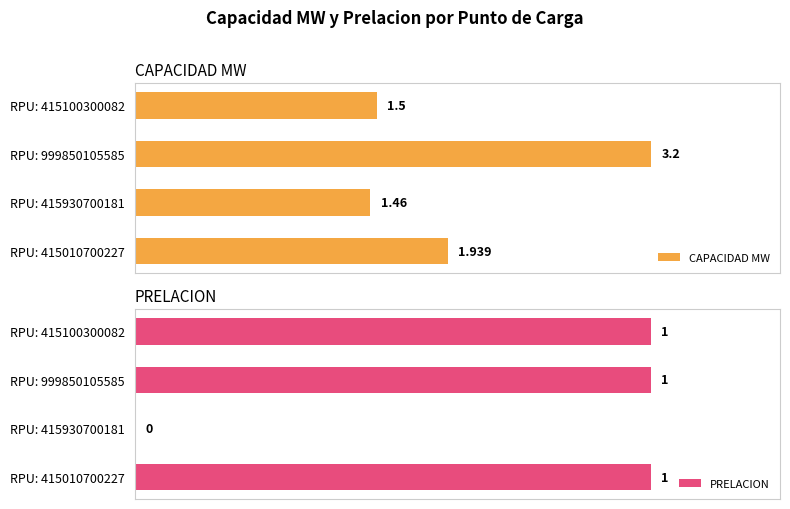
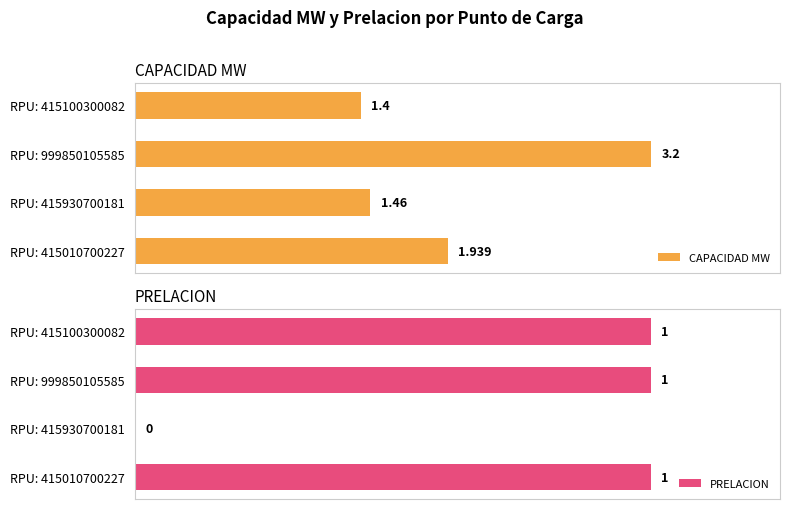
  {
    "CAPACIDAD MW": {
-     "RPU: 415100300082": 1.5,
+     "RPU: 415100300082": 1.4,
      "RPU: 999850105585": 3.2,
      "RPU: 415930700181": 1.46,
      "RPU: 415010700227": 1.939
    },
    "PRELACION": {
      "RPU: 415100300082": 1,
      "RPU: 999850105585": 1,
      "RPU: 415930700181": 0,
      "RPU: 415010700227": 1
    }
  }
